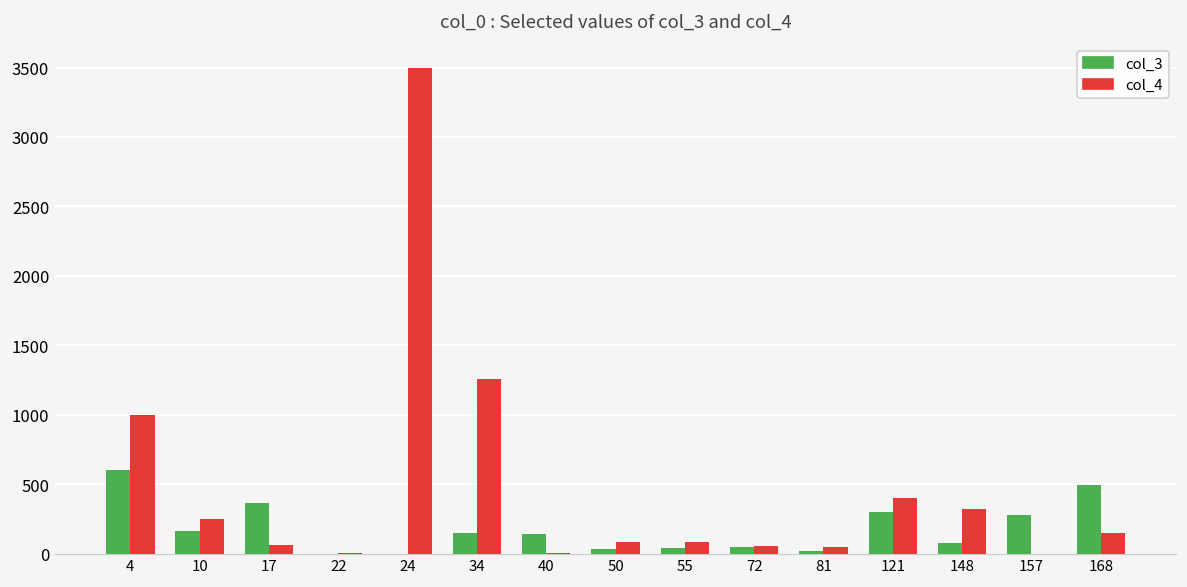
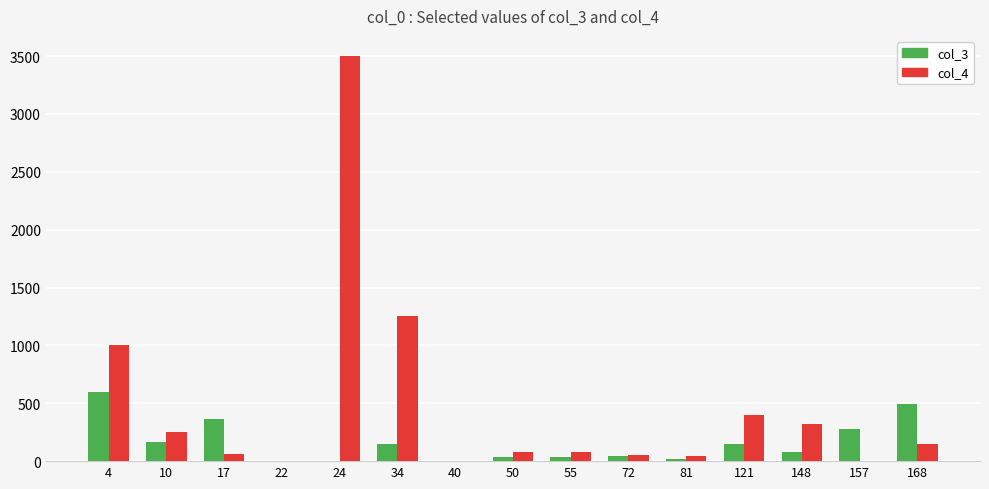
  {
    "col_3": {
      "4": 600,
      "10": 170,
      "17": 360,
      "22": 0,
      "24": 0,
      "34": 150,
-     "40": 140,
+     "40": 0,
      "50": 40,
      "55": 40,
      "72": 50,
-     "121": 300,
+     "121": 150,
      "148": 80,
      "157": 280,
      "168": 500
    },
    "col_4": {
      "4": 1000,
      "10": 250,
      "17": 60,
      "24": 3500,
      "34": 1260,
      "50": 80,
      "55": 80,
      "72": 60,
      "81": 50,
      "121": 400,
      "148": 320,
      "168": 150
    }
  }
